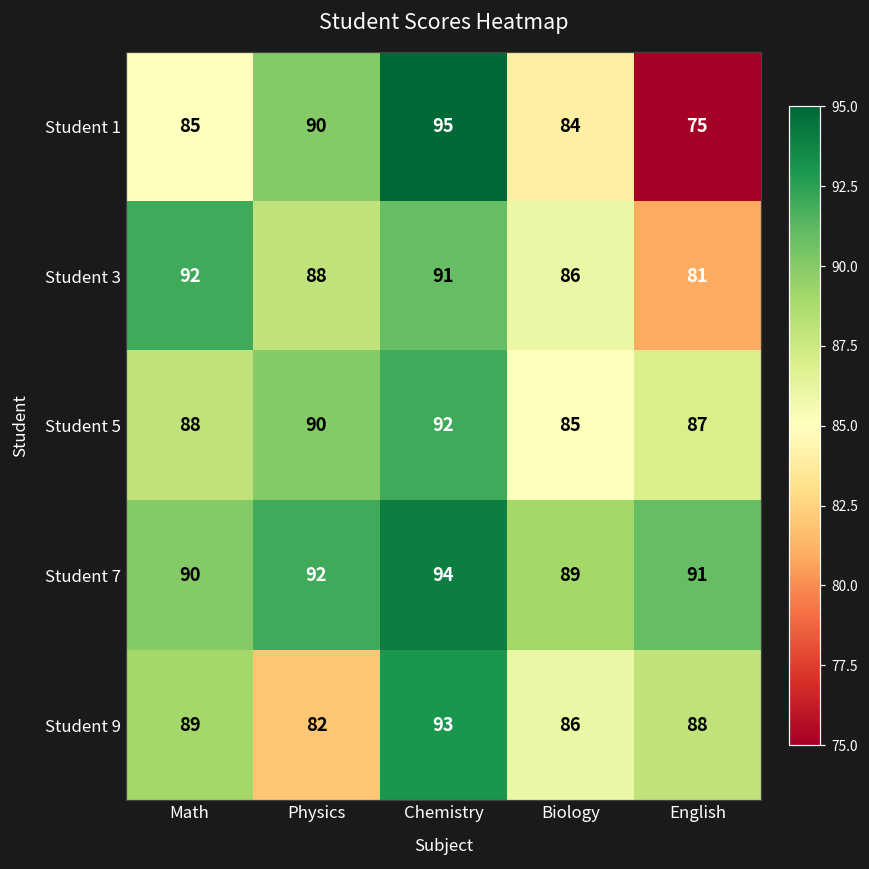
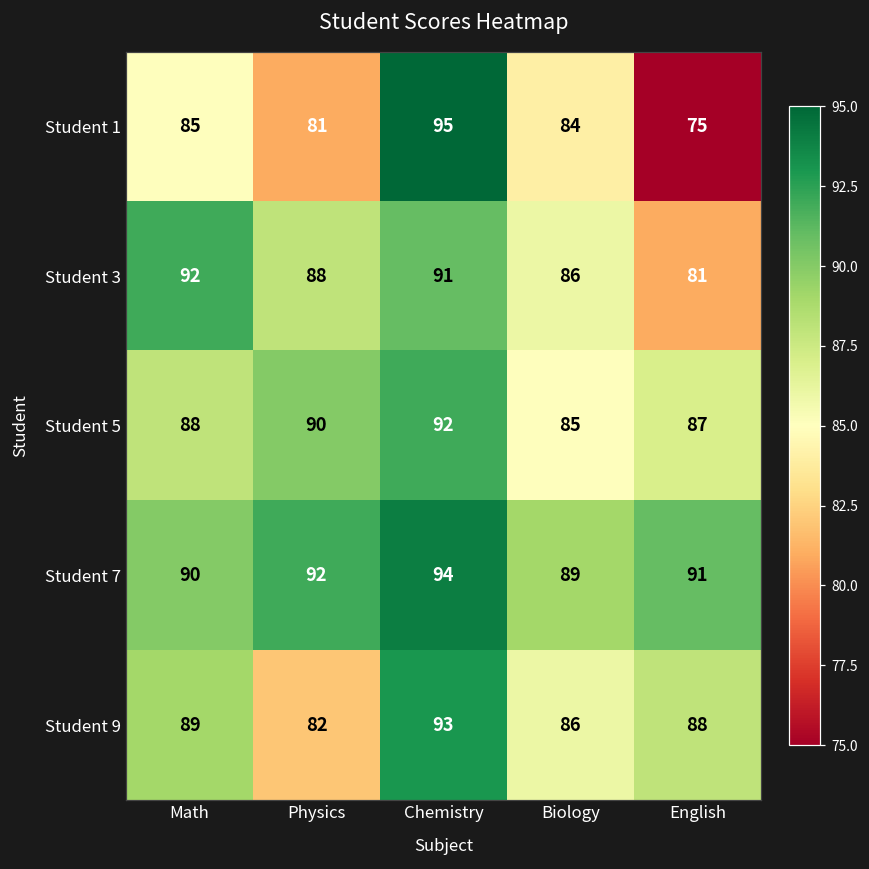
  {
    "Student 1": {
      "Math": 85,
-     "Physics": 90,
+     "Physics": 81,
      "Chemistry": 95,
      "Biology": 84,
      "English": 75
    },
    "Student 3": {
      "Math": 92,
      "Physics": 88,
      "Chemistry": 91,
      "Biology": 86,
      "English": 81
    },
    "Student 5": {
      "Math": 88,
      "Physics": 90,
      "Chemistry": 92,
      "Biology": 85,
      "English": 87
    },
    "Student 7": {
      "Math": 90,
      "Physics": 92,
      "Chemistry": 94,
      "Biology": 89,
      "English": 91
    },
    "Student 9": {
      "Math": 89,
      "Physics": 82,
      "Chemistry": 93,
      "Biology": 86,
      "English": 88
    }
  }
